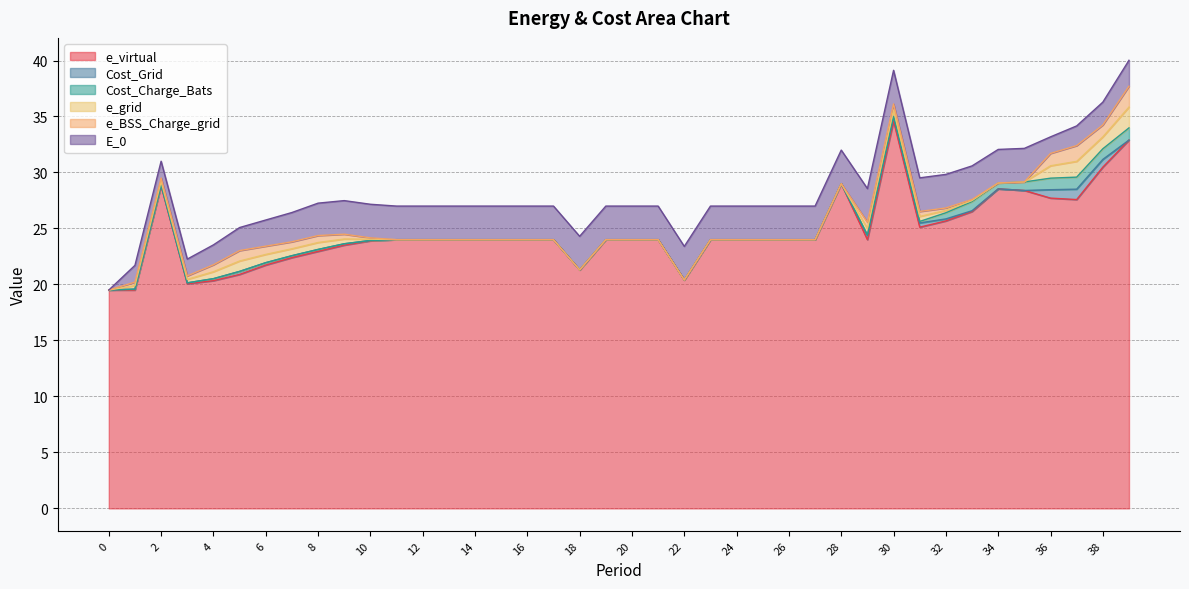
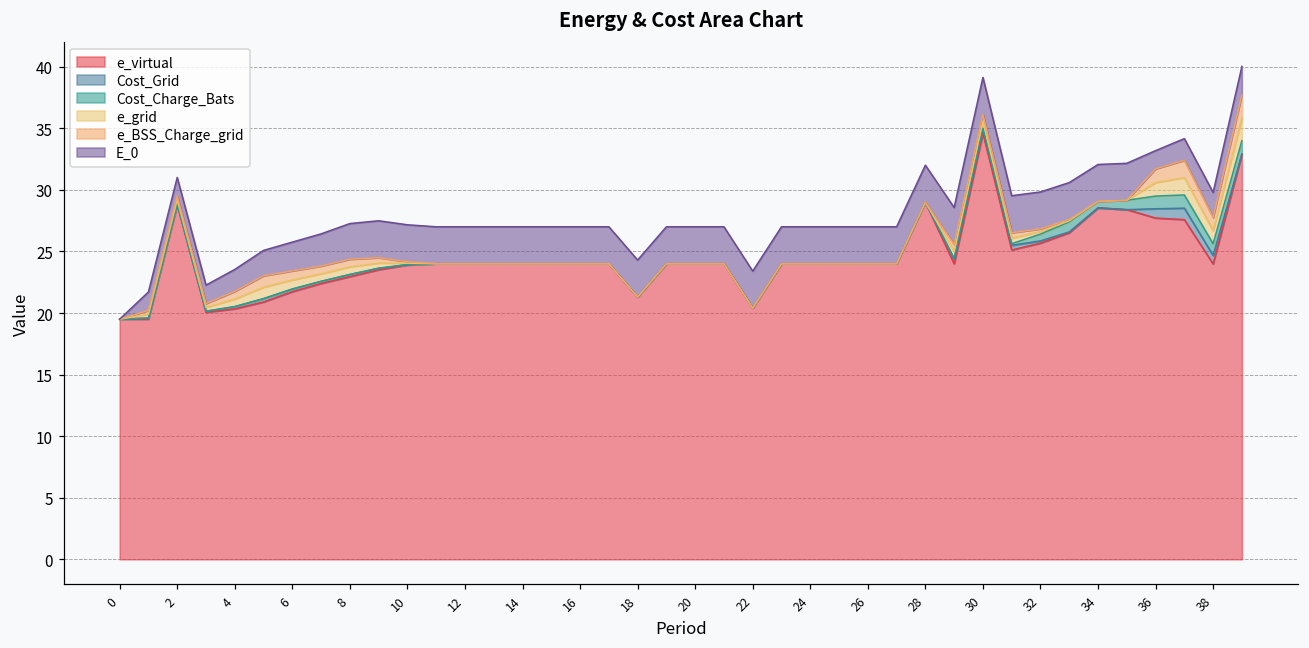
  {
    "e_virtual": {
      "30": 34.6,
      "36": 27.7,
-     "38": 30.5
+     "38": 24.0
    }
  }
